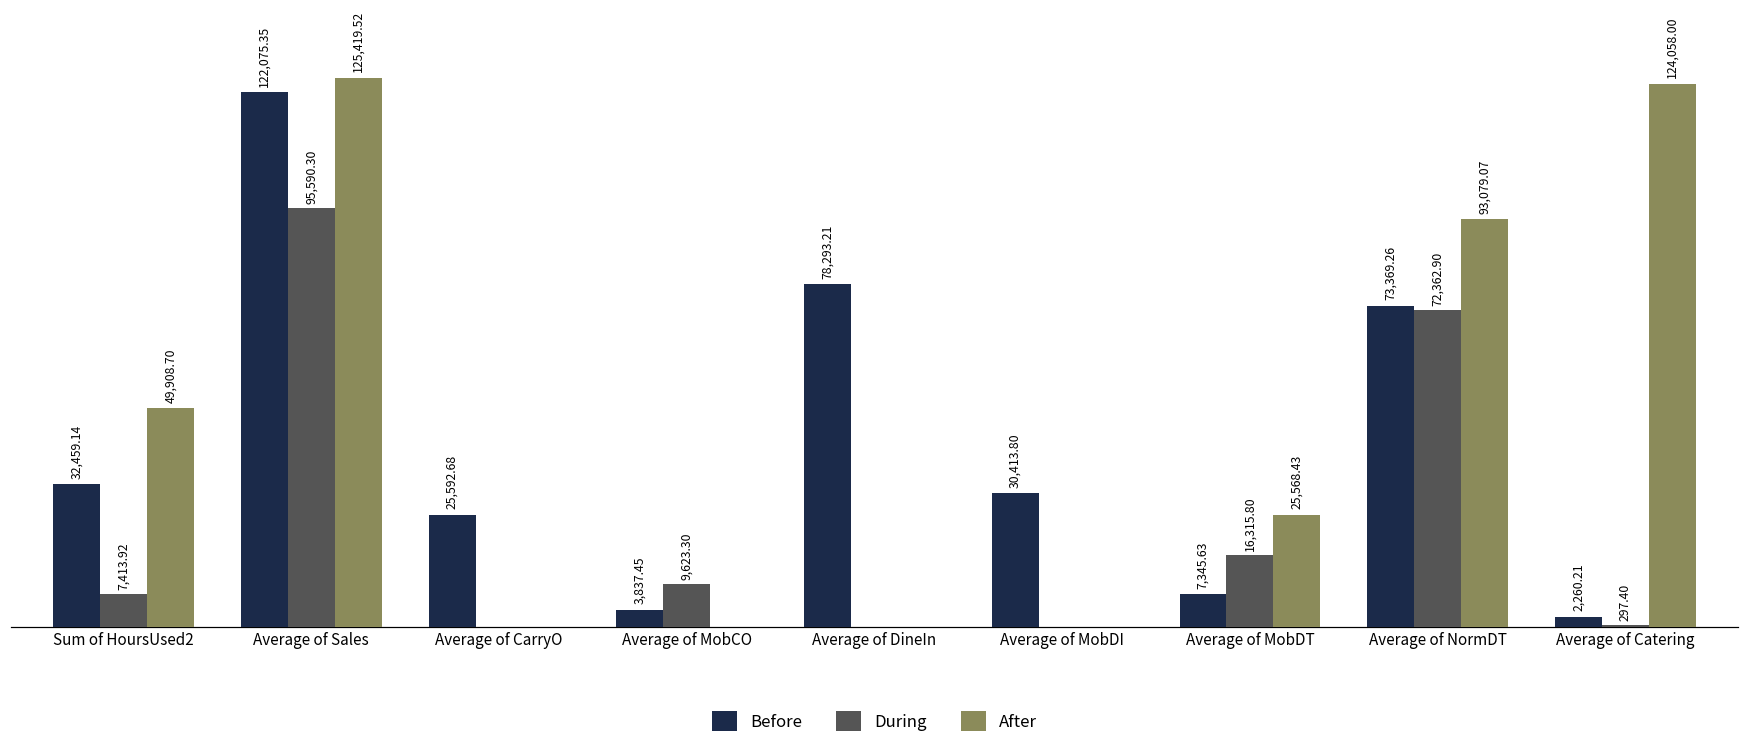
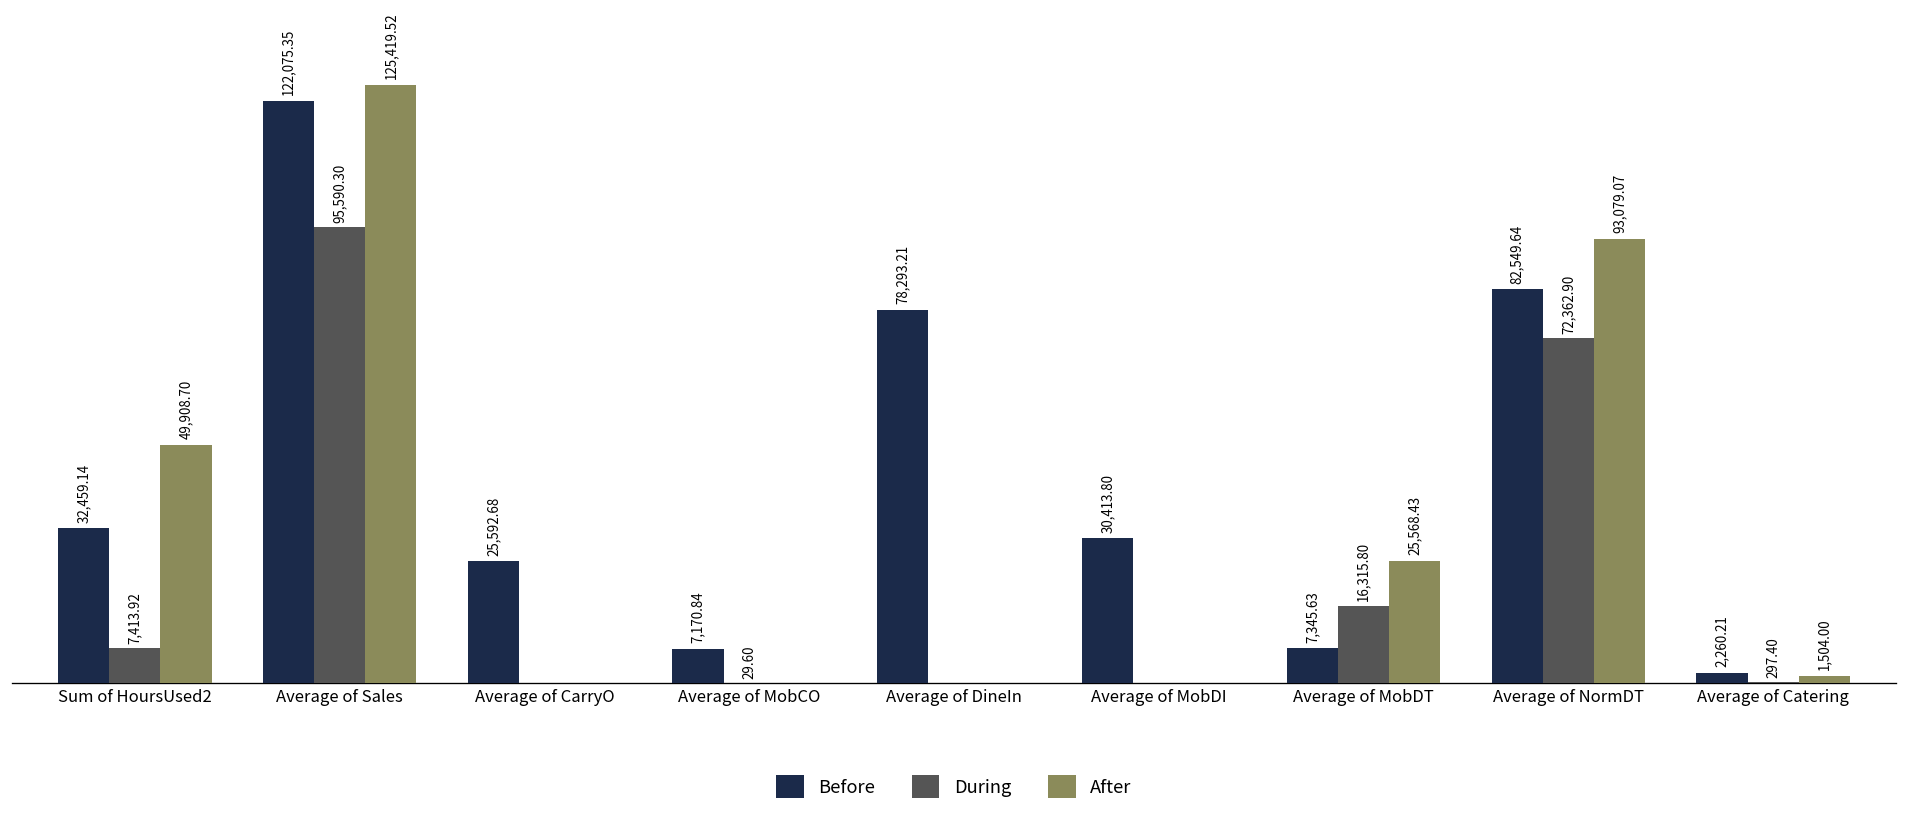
  {
    "Before": {
      "Sum of HoursUsed2": "32,459.14",
      "Average of Sales": "122,075.35",
      "Average of CarryO": "25,592.68",
-     "Average of MobCO": "3,837.45",
+     "Average of MobCO": "7,170.84",
      "Average of DineIn": "78,293.21",
      "Average of MobDI": "30,413.80",
      "Average of MobDT": "7,345.63",
-     "Average of NormDT": "73,369.26",
+     "Average of NormDT": "82,549.64",
      "Average of Catering": "2,260.21"
    },
    "During": {
      "Sum of HoursUsed2": "7,413.92",
      "Average of Sales": "95,590.30",
-     "Average of MobCO": "9,623.30",
+     "Average of MobCO": "29.60",
      "Average of MobDT": "16,315.80",
      "Average of NormDT": "72,362.90",
      "Average of Catering": "297.40"
    },
    "After": {
      "Sum of HoursUsed2": "49,908.70",
      "Average of Sales": "125,419.52",
      "Average of MobDT": "25,568.43",
      "Average of NormDT": "93,079.07",
-     "Average of Catering": "124,058.00"
+     "Average of Catering": "1,504.00"
    }
  }
